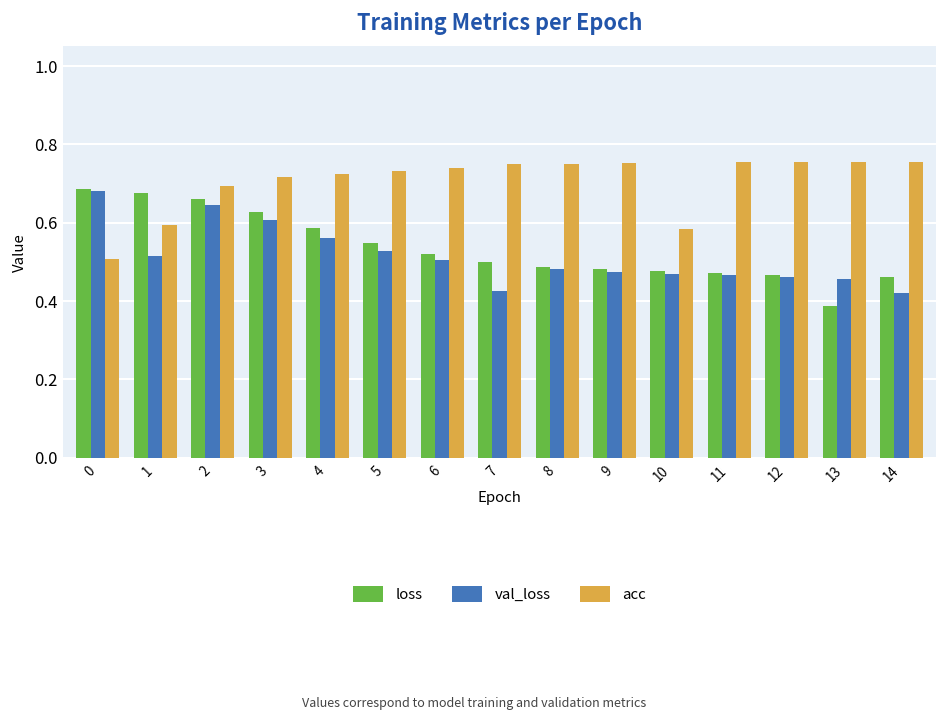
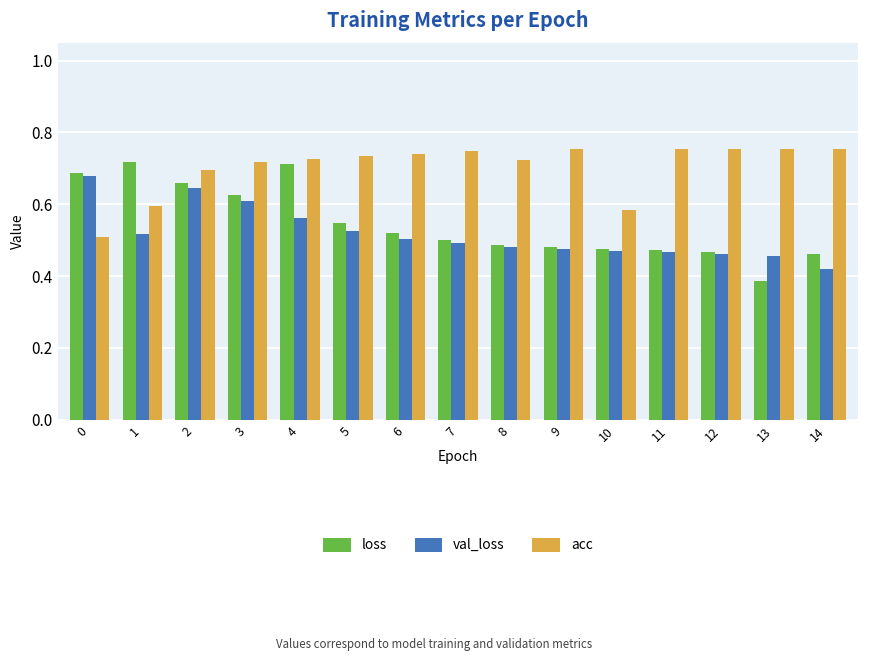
  {
    "loss": {
      "0": 0.69,
-     "1": 0.68,
+     "1": 0.72,
      "2": 0.66,
      "3": 0.63,
-     "4": 0.59,
+     "4": 0.71,
      "5": 0.55,
      "6": 0.52,
      "7": 0.50,
      "8": 0.49,
      "9": 0.48,
      "10": 0.48,
      "11": 0.47,
      "12": 0.47,
      "13": 0.39,
      "14": 0.46
    },
    "val_loss": {
      "0": 0.68,
      "1": 0.52,
      "2": 0.64,
      "3": 0.61,
      "4": 0.56,
      "5": 0.53,
      "6": 0.50,
-     "7": 0.43,
+     "7": 0.49,
      "8": 0.48,
      "9": 0.47,
      "10": 0.47,
      "11": 0.47,
      "12": 0.46,
      "13": 0.46,
      "14": 0.42
    },
    "acc": {
      "0": 0.51,
      "1": 0.60,
      "2": 0.69,
      "3": 0.72,
      "4": 0.73,
      "5": 0.73,
      "6": 0.74,
      "7": 0.75,
-     "8": 0.75,
+     "8": 0.72,
      "9": 0.75,
      "10": 0.58,
      "11": 0.75,
      "12": 0.75,
      "13": 0.76,
      "14": 0.76
    }
  }
